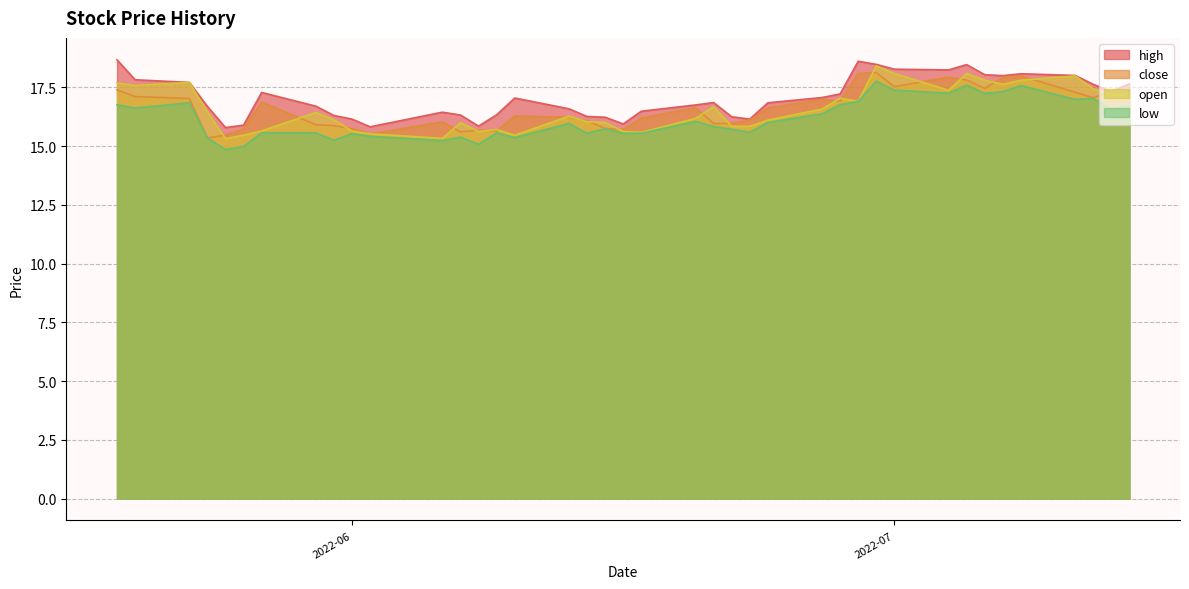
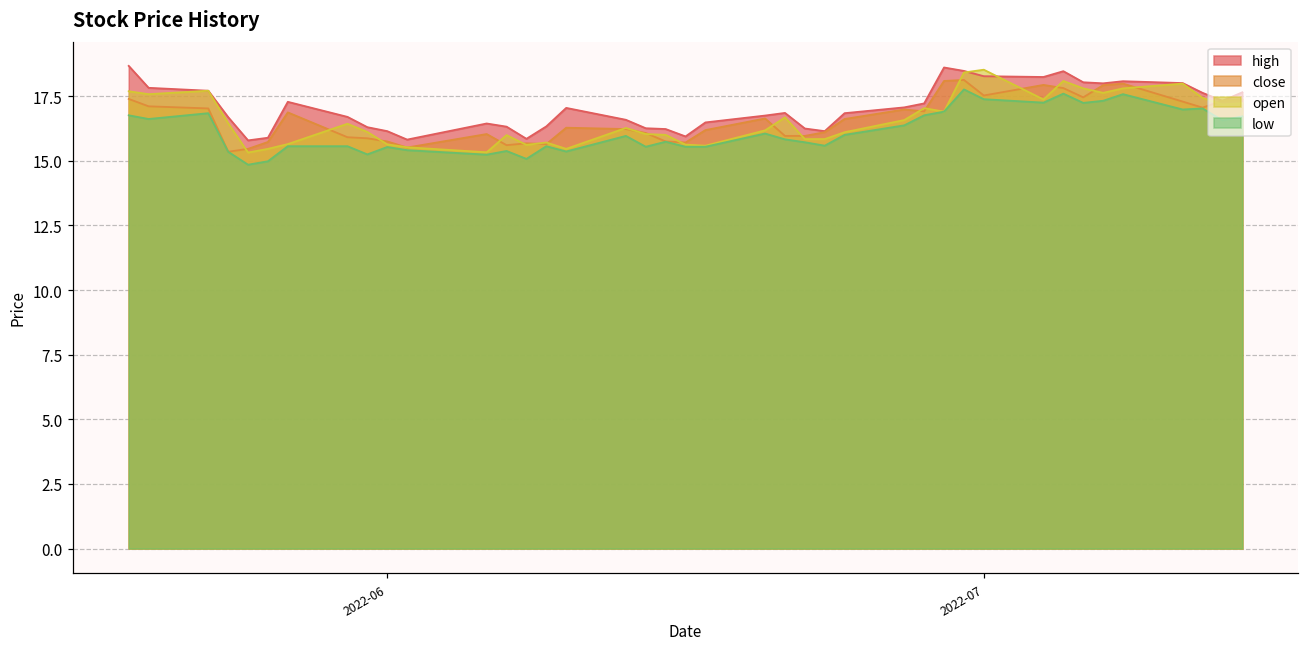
  {
    "open": {
-     "2022-07": 18.1
+     "2022-07": 18.5
    },
    "low": {
      "2022-07": 17.4
    }
  }
